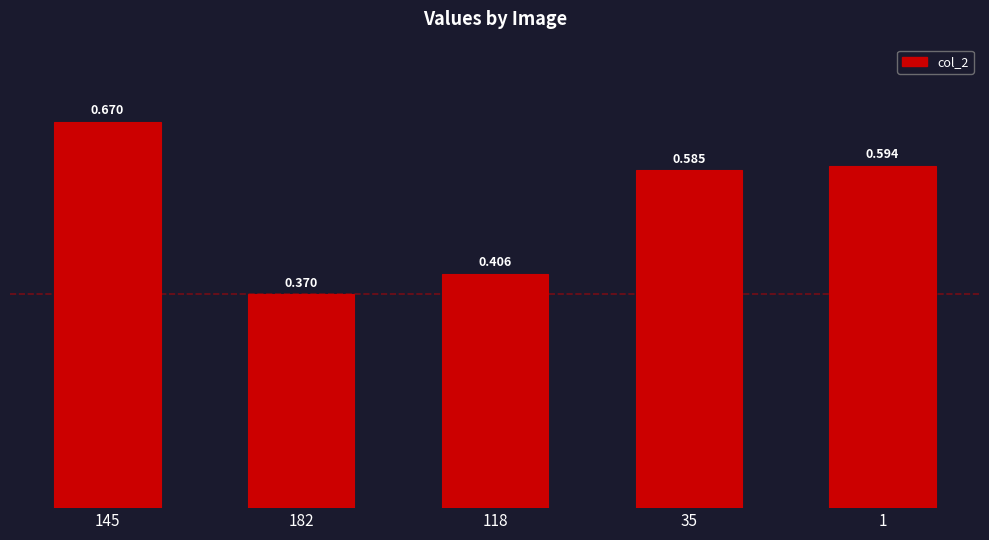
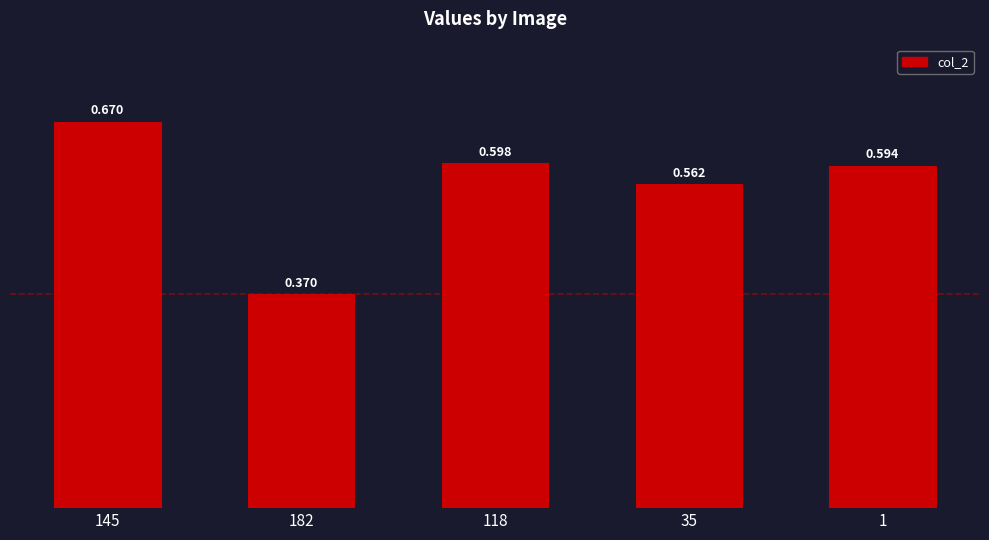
  {
    "145": 0.670,
    "182": 0.370,
-   "118": 0.406,
-   "35": 0.585,
+   "118": 0.598,
+   "35": 0.562,
    "1": 0.594
  }
